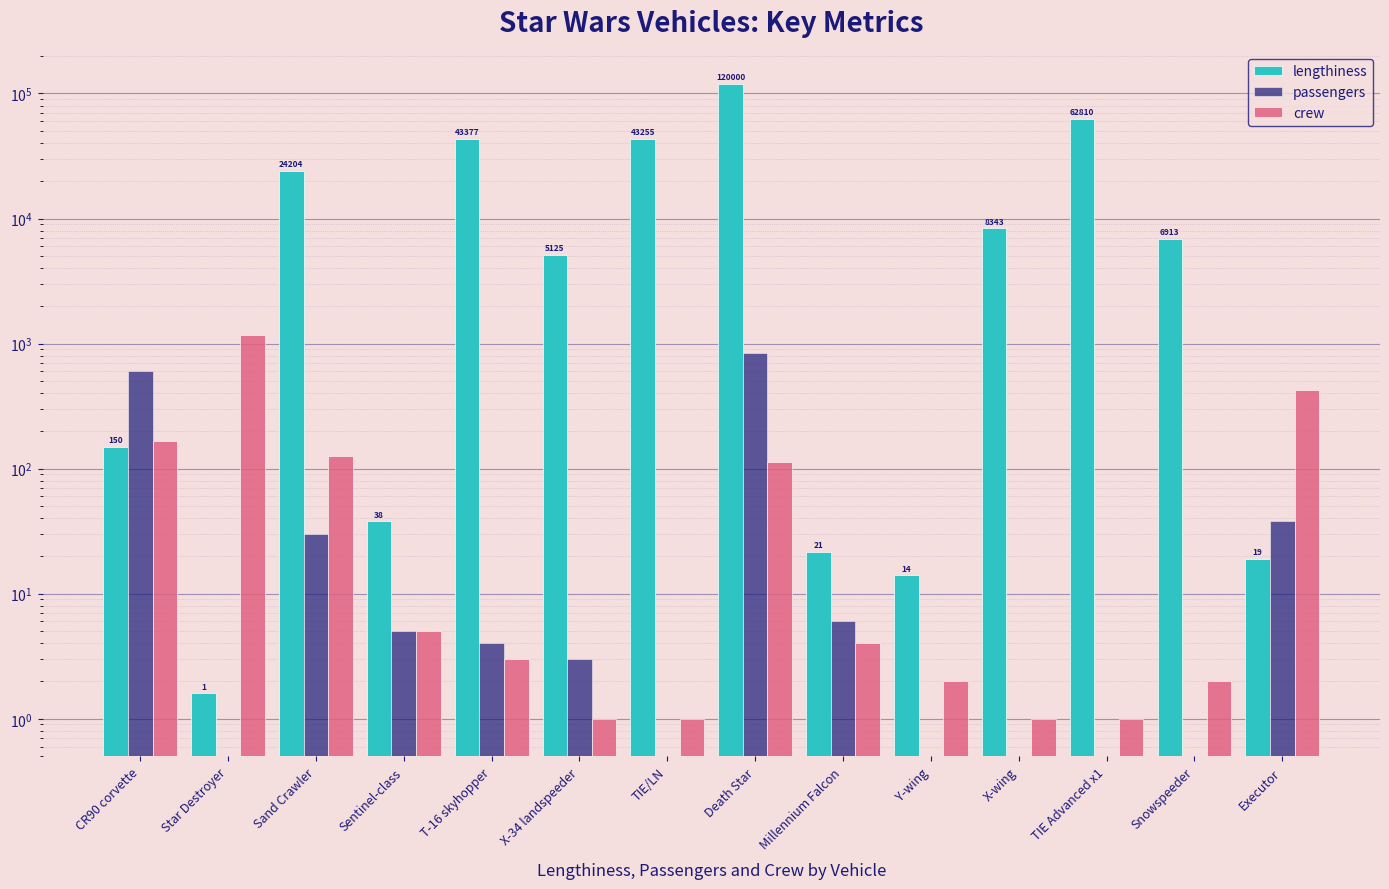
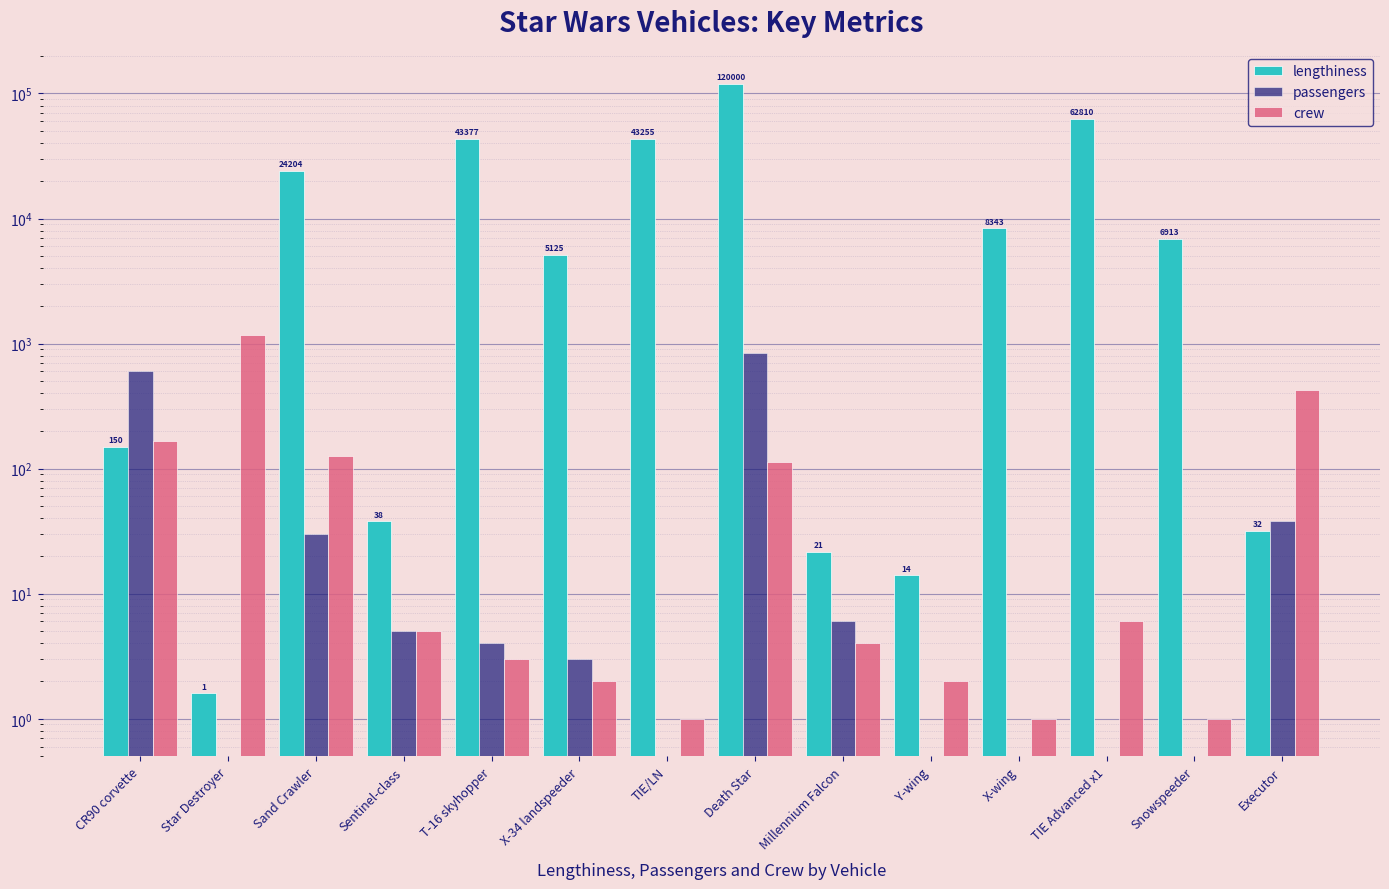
  {
    "lengthiness": {
      "CR90 corvette": 150,
      "Sand Crawler": 24204,
      "Sentinel-class": 38,
      "T-16 skyhopper": 43377,
      "X-34 landspeeder": 5125,
      "TIE/LN": 43255,
      "Death Star": 120000,
      "Y-wing": 14,
      "X-wing": 8343,
      "TIE Advanced x1": 62810,
      "Snowspeeder": 6913,
-     "Executor": 19
+     "Executor": 32
    },
    "passengers": {
      "CR90 corvette": 600,
      "Sand Crawler": 30,
      "Sentinel-class": 5,
      "T-16 skyhopper": 4,
      "X-34 landspeeder": 3,
      "Death Star": 800,
      "Millennium Falcon": 6,
      "Executor": 38
    },
    "crew": {
      "CR90 corvette": 170,
      "Star Destroyer": 1200,
      "Sand Crawler": 130,
      "Sentinel-class": 5,
      "T-16 skyhopper": 3,
-     "X-34 landspeeder": 1,
+     "X-34 landspeeder": 2,
      "TIE/LN": 1,
      "Death Star": 110,
      "Millennium Falcon": 4,
      "Y-wing": 2,
      "X-wing": 1,
-     "TIE Advanced x1": 1,
-     "Snowspeeder": 2,
+     "TIE Advanced x1": 6,
+     "Snowspeeder": 1,
      "Executor": 430
    }
  }
